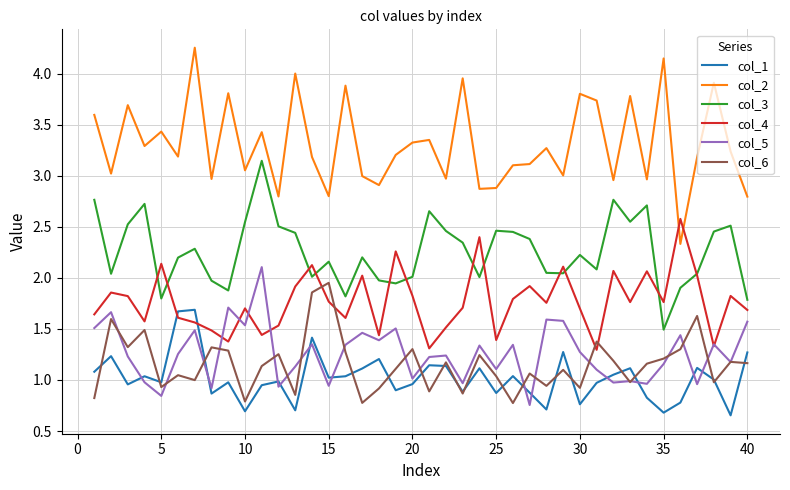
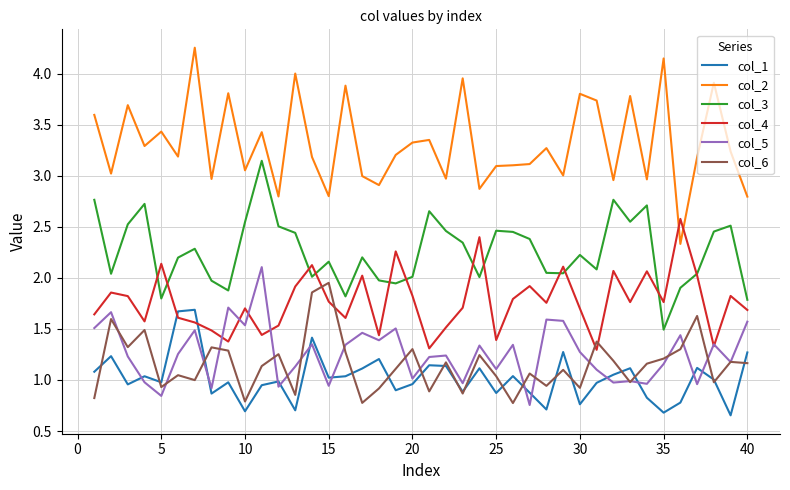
  {
    "col_1": {
      "5": 0.98,
      "10": 0.69,
      "15": 1.02,
      "20": 0.96,
      "25": 0.87,
      "30": 0.76,
      "35": 0.68,
      "40": 1.27
    },
    "col_2": {
      "5": 3.43,
      "10": 3.05,
      "15": 2.80,
      "20": 3.32,
-     "25": 2.88,
+     "25": 3.09,
      "30": 3.80,
      "35": 4.15,
      "40": 2.80
    },
    "col_3": {
      "5": 1.80,
      "10": 2.55,
      "15": 2.16,
      "20": 2.01,
      "25": 2.46,
      "30": 2.22,
      "35": 1.49,
      "40": 1.79
    },
    "col_4": {
      "5": 2.14,
      "10": 1.70,
      "15": 1.77,
      "20": 1.82,
      "25": 1.39,
      "30": 1.70,
      "35": 1.76,
      "40": 1.69
    },
    "col_5": {
      "5": 0.84,
      "10": 1.54,
      "15": 0.94,
      "20": 1.01,
      "25": 1.11,
      "30": 1.27,
      "35": 1.16,
      "40": 1.57
    },
    "col_6": {
      "5": 0.93,
      "10": 0.79,
      "15": 1.95,
      "20": 1.30,
      "25": 1.04,
      "30": 0.92,
      "35": 1.21,
      "40": 1.16
    }
  }
